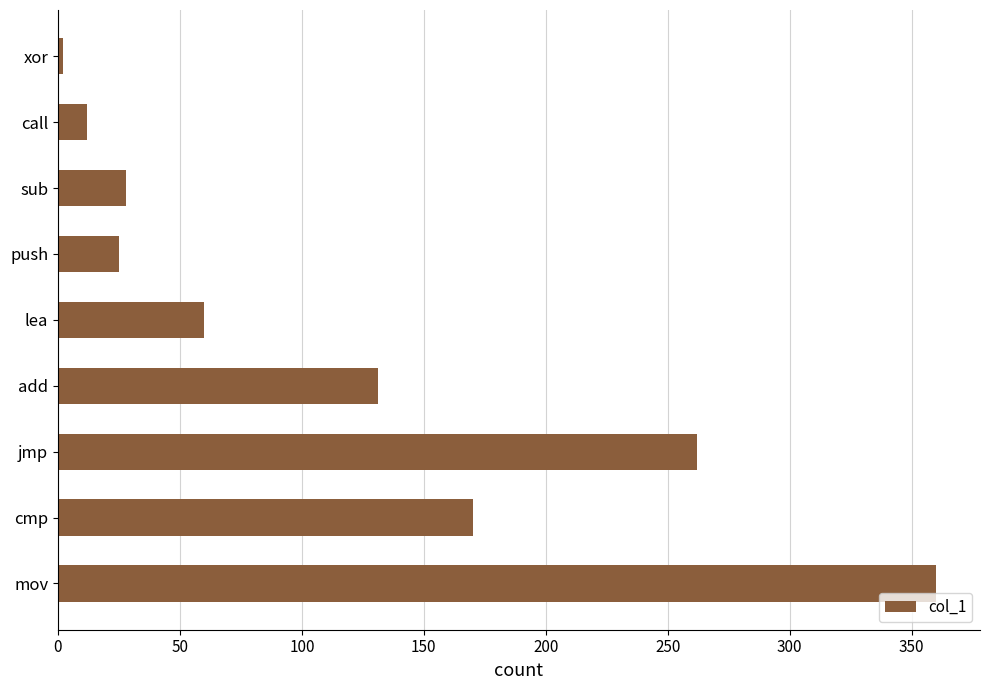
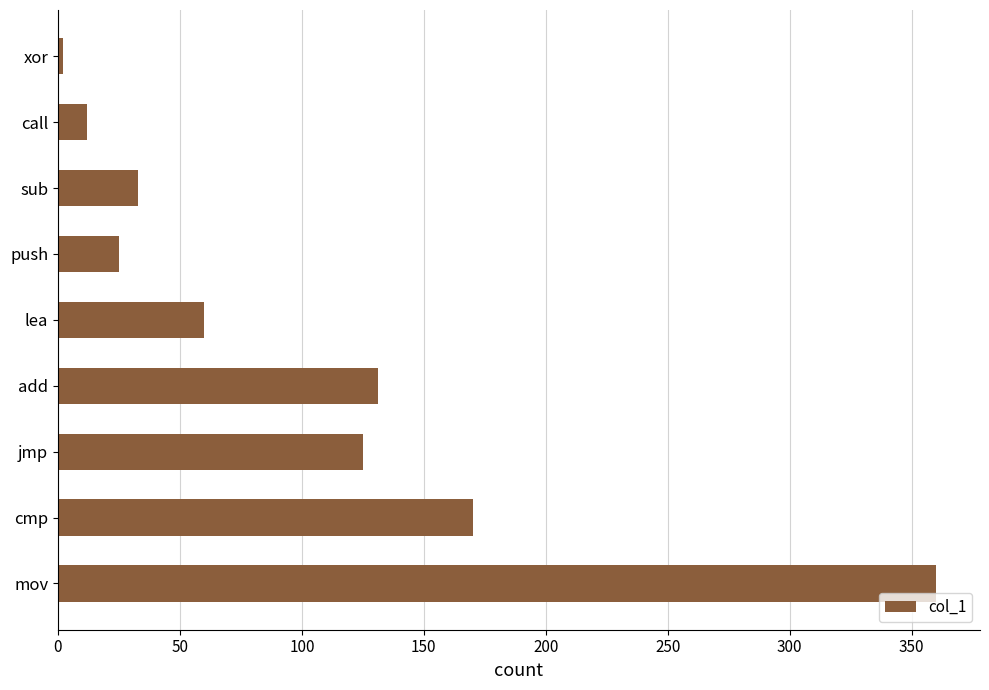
  {
    "xor": 2,
    "call": 12,
-   "sub": 28,
+   "sub": 33,
    "push": 25,
    "lea": 60,
    "add": 131,
-   "jmp": 262,
+   "jmp": 125,
    "cmp": 170,
    "mov": 360
  }
